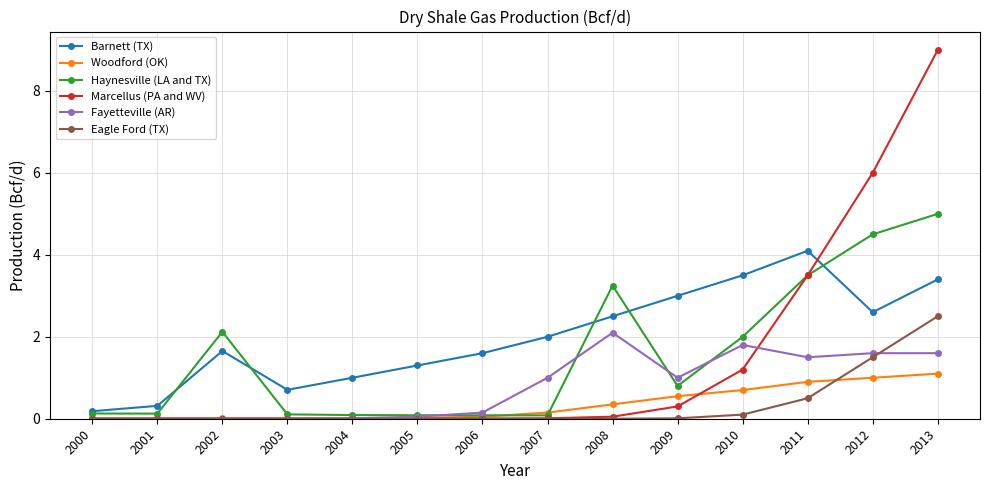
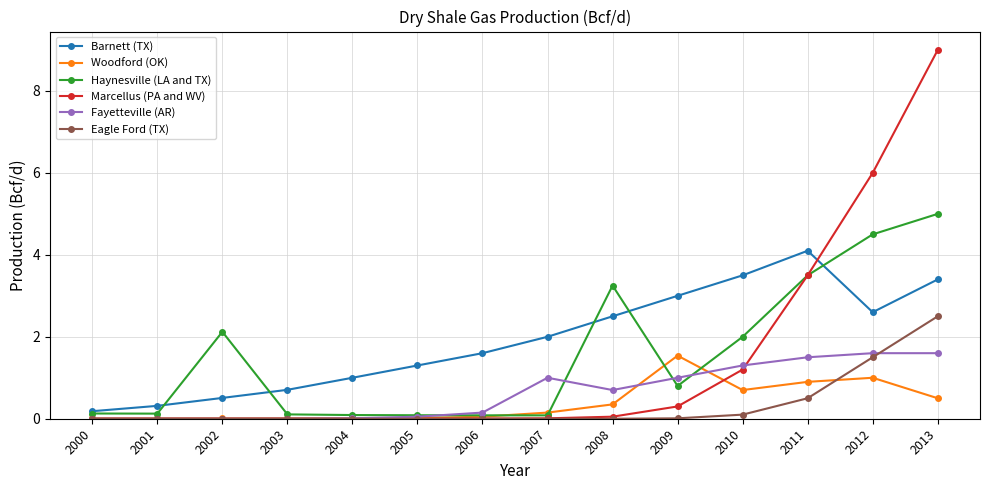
  {
    "Barnett (TX)": {
      "2001": 0.3,
-     "2002": 1.7,
+     "2002": 0.5,
      "2003": 0.7,
      "2004": 1.0,
      "2005": 1.3,
      "2006": 1.6,
      "2007": 2.0,
      "2008": 2.5,
      "2009": 3.0,
      "2010": 3.5,
      "2011": 4.1,
      "2012": 2.6,
      "2013": 3.4
    },
    "Woodford (OK)": {
      "2007": 0.2,
      "2008": 0.4,
-     "2009": 0.6,
+     "2009": 1.5,
      "2010": 0.7,
      "2011": 0.9,
      "2012": 1.0,
-     "2013": 1.1
+     "2013": 0.5
    },
    "Haynesville (LA and TX)": {
      "2001": 0.1,
      "2002": 2.1,
      "2003": 0.1,
      "2004": 0.1,
      "2007": 0.1,
      "2008": 3.3,
      "2009": 0.8,
      "2010": 2.0,
      "2012": 4.5,
      "2013": 5.0
    },
    "Marcellus (PA and WV)": {
      "2009": 0.3,
      "2010": 1.2,
      "2012": 6.0,
      "2013": 9.0
    },
    "Fayetteville (AR)": {
      "2006": 0.2,
      "2007": 1.0,
-     "2008": 2.1,
+     "2008": 0.7,
      "2009": 1.0,
-     "2010": 1.8,
+     "2010": 1.3,
      "2011": 1.5,
      "2012": 1.6,
      "2013": 1.6
    },
    "Eagle Ford (TX)": {
      "2009": 0.0,
      "2010": 0.1,
      "2011": 0.5,
      "2012": 1.5,
      "2013": 2.5
    }
  }
